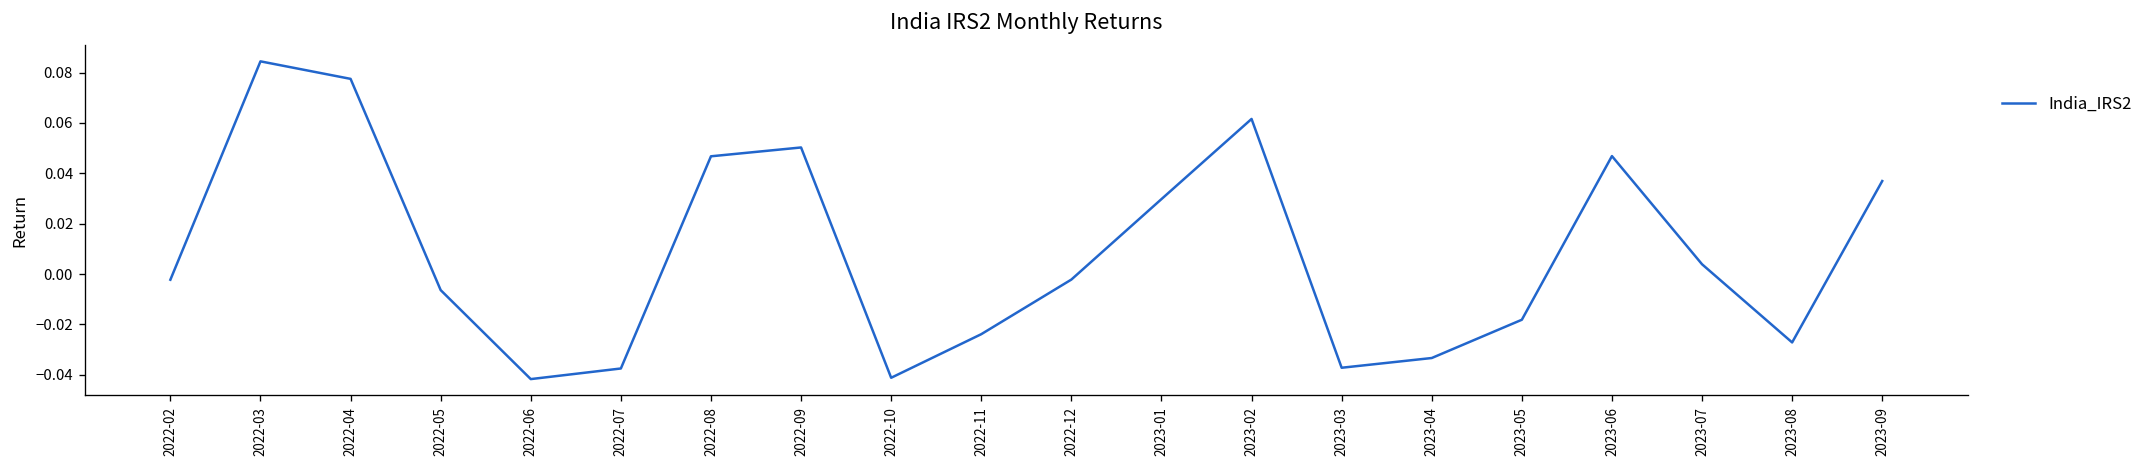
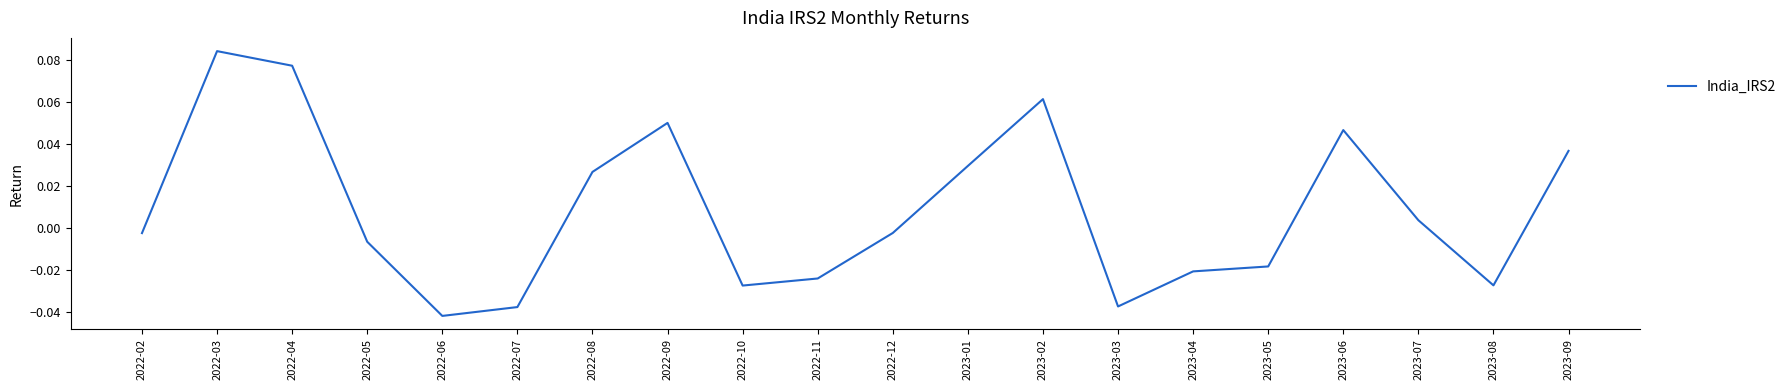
  {
    "2022-02": -0.002,
    "2022-03": 0.084,
    "2022-04": 0.077,
    "2022-05": -0.006,
    "2022-06": -0.042,
    "2022-07": -0.038,
-   "2022-08": 0.047,
+   "2022-08": 0.027,
    "2022-09": 0.050,
-   "2022-10": -0.041,
+   "2022-10": -0.027,
    "2022-11": -0.024,
    "2022-12": -0.002,
    "2023-01": 0.030,
    "2023-02": 0.062,
    "2023-03": -0.037,
-   "2023-04": -0.033,
+   "2023-04": -0.021,
    "2023-05": -0.018,
    "2023-06": 0.047,
    "2023-07": 0.004,
    "2023-08": -0.027,
    "2023-09": 0.037
  }
